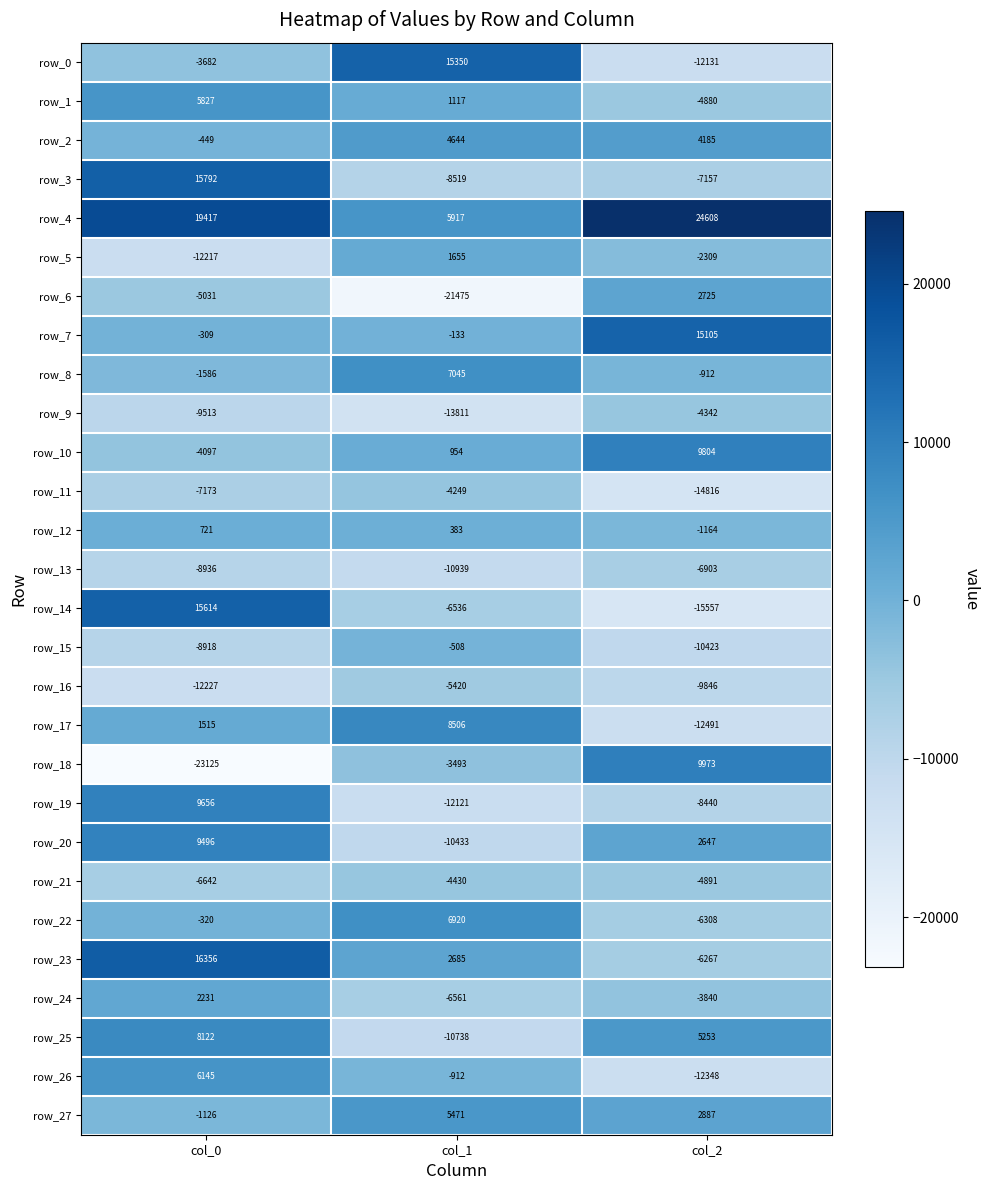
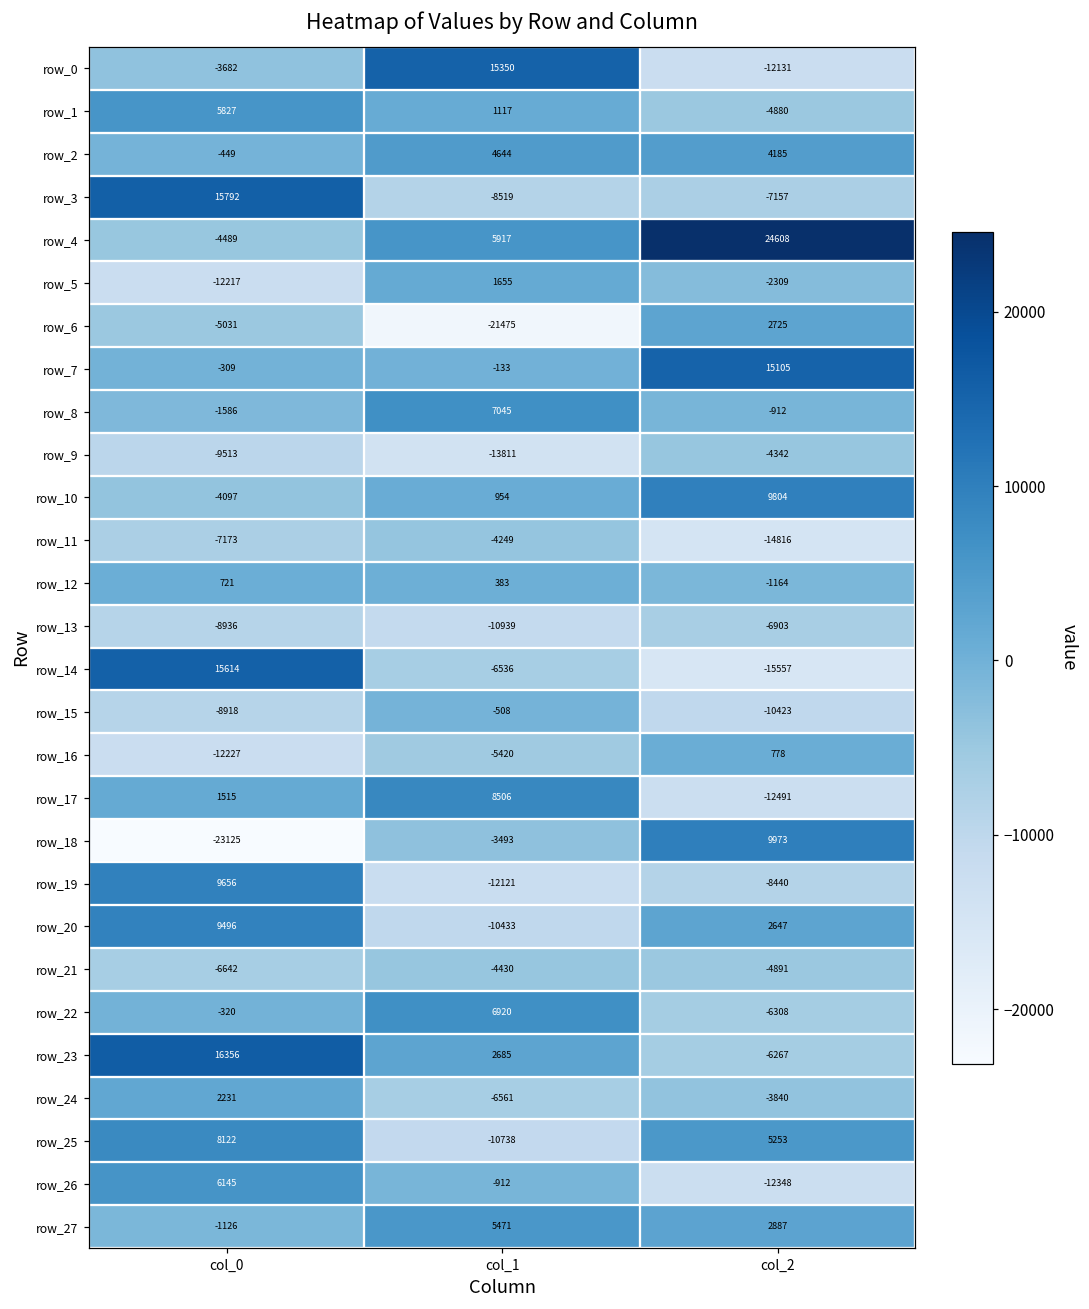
  {
    "row_0": {
      "col_0": -3682,
      "col_1": 15350,
      "col_2": -12131
    },
    "row_1": {
      "col_0": 5827,
      "col_1": 1117,
      "col_2": -4880
    },
    "row_2": {
      "col_0": -449,
      "col_1": 4644,
      "col_2": 4185
    },
    "row_3": {
      "col_0": 15792,
      "col_1": -8519,
      "col_2": -7157
    },
    "row_4": {
-     "col_0": 19417,
+     "col_0": -4489,
      "col_1": 5917,
      "col_2": 24608
    },
    "row_5": {
      "col_0": -12217,
      "col_1": 1655,
      "col_2": -2309
    },
    "row_6": {
      "col_0": -5031,
      "col_1": -21475,
      "col_2": 2725
    },
    "row_7": {
      "col_0": -309,
      "col_1": -133,
      "col_2": 15105
    },
    "row_8": {
      "col_0": -1586,
      "col_1": 7045,
      "col_2": -912
    },
    "row_9": {
      "col_0": -9513,
      "col_1": -13811,
      "col_2": -4342
    },
    "row_10": {
      "col_0": -4097,
      "col_1": 954,
      "col_2": 9804
    },
    "row_11": {
      "col_0": -7173,
      "col_1": -4249,
      "col_2": -14816
    },
    "row_12": {
      "col_0": 721,
      "col_1": 383,
      "col_2": -1164
    },
    "row_13": {
      "col_0": -8936,
      "col_1": -10939,
      "col_2": -6903
    },
    "row_14": {
      "col_0": 15614,
      "col_1": -6536,
      "col_2": -15557
    },
    "row_15": {
      "col_0": -8918,
      "col_1": -508,
      "col_2": -10423
    },
    "row_16": {
      "col_0": -12227,
      "col_1": -5420,
-     "col_2": -9846
+     "col_2": 778
    },
    "row_17": {
      "col_0": 1515,
      "col_1": 8506,
      "col_2": -12491
    },
    "row_18": {
      "col_0": -23125,
      "col_1": -3493,
      "col_2": 9973
    },
    "row_19": {
      "col_0": 9656,
      "col_1": -12121,
      "col_2": -8440
    },
    "row_20": {
      "col_0": 9496,
      "col_1": -10433,
      "col_2": 2647
    },
    "row_21": {
      "col_0": -6642,
      "col_1": -4430,
      "col_2": -4891
    },
    "row_22": {
      "col_0": -320,
      "col_1": 6920,
      "col_2": -6308
    },
    "row_23": {
      "col_0": 16356,
      "col_1": 2685,
      "col_2": -6267
    },
    "row_24": {
      "col_0": 2231,
      "col_1": -6561,
      "col_2": -3840
    },
    "row_25": {
      "col_0": 8122,
      "col_1": -10738,
      "col_2": 5253
    },
    "row_26": {
      "col_0": 6145,
      "col_1": -912,
      "col_2": -12348
    },
    "row_27": {
      "col_0": -1126,
      "col_1": 5471,
      "col_2": 2887
    }
  }
